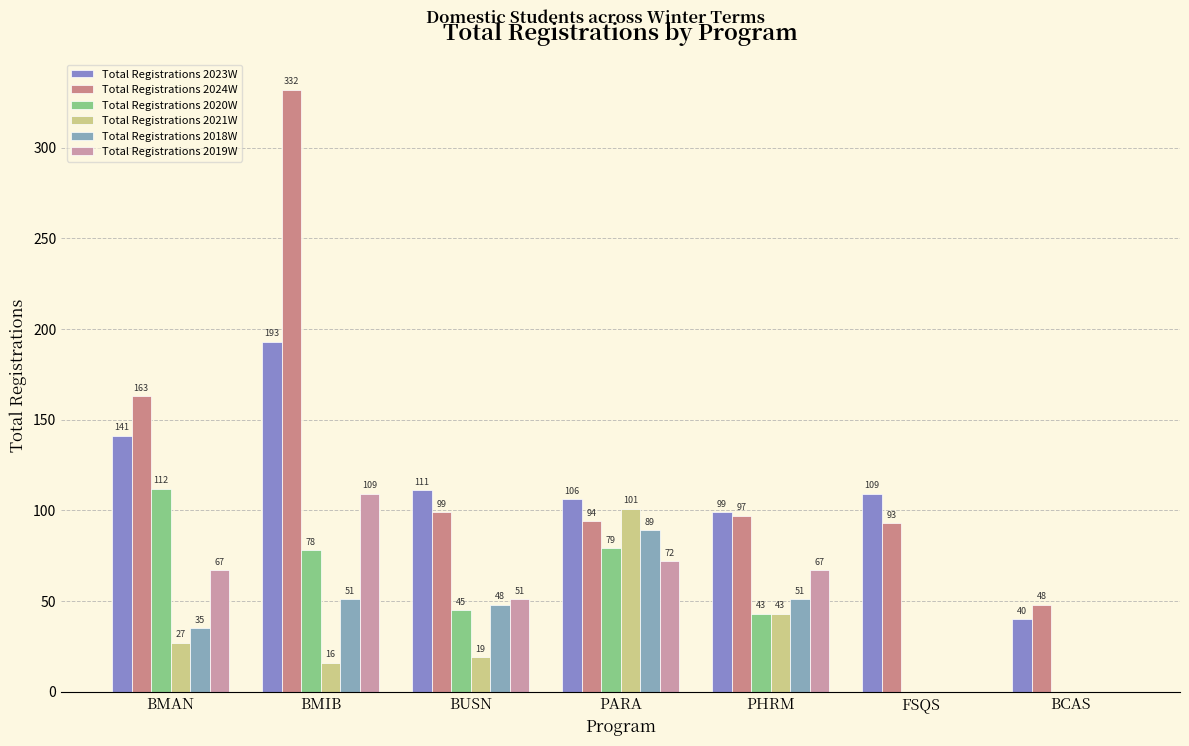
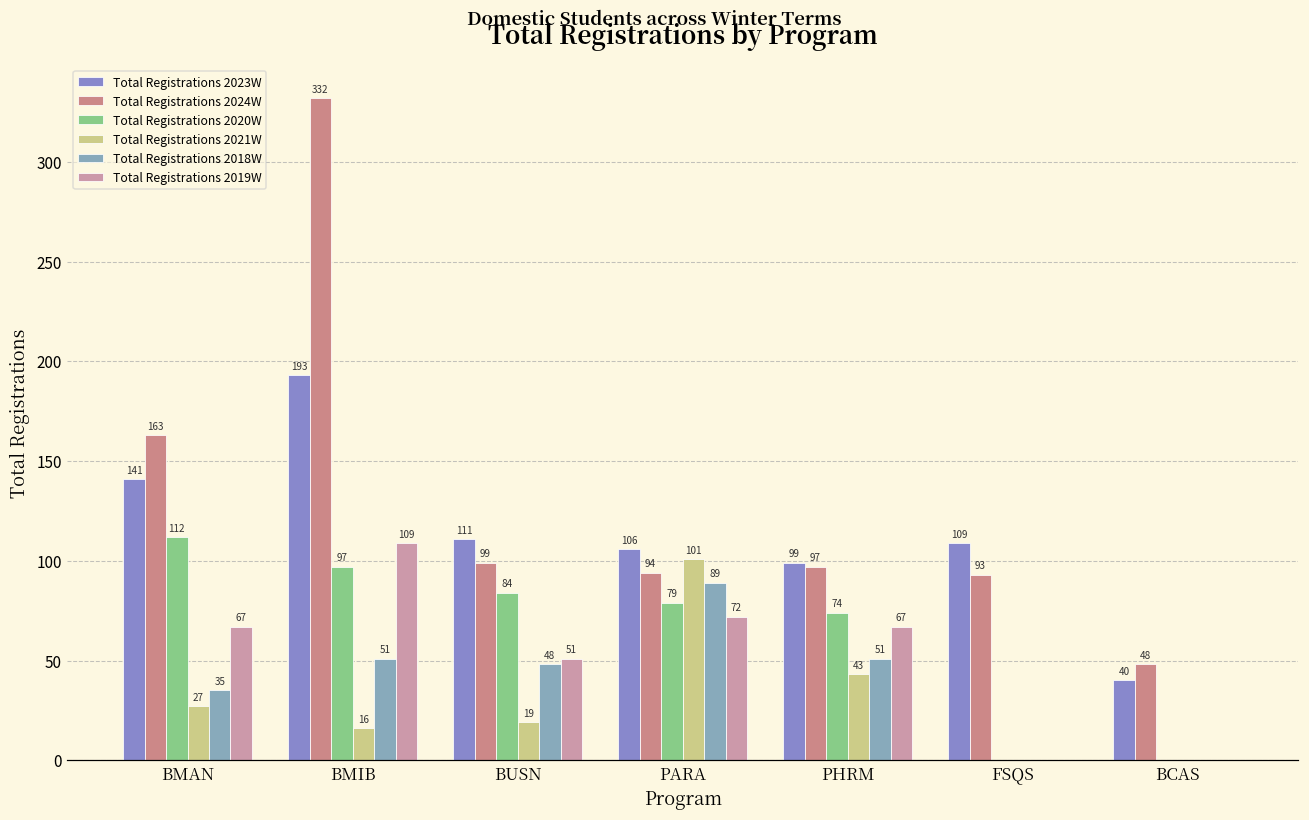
  {
    "Total Registrations 2020W": {
      "BMAN": 112,
-     "BMIB": 78,
-     "BUSN": 45,
+     "BMIB": 97,
+     "BUSN": 84,
      "PARA": 79,
-     "PHRM": 43
+     "PHRM": 74
    },
    "Total Registrations 2021W": {
      "BMAN": 27,
      "BMIB": 16,
      "BUSN": 19,
      "PARA": 101,
      "PHRM": 43
    }
  }
